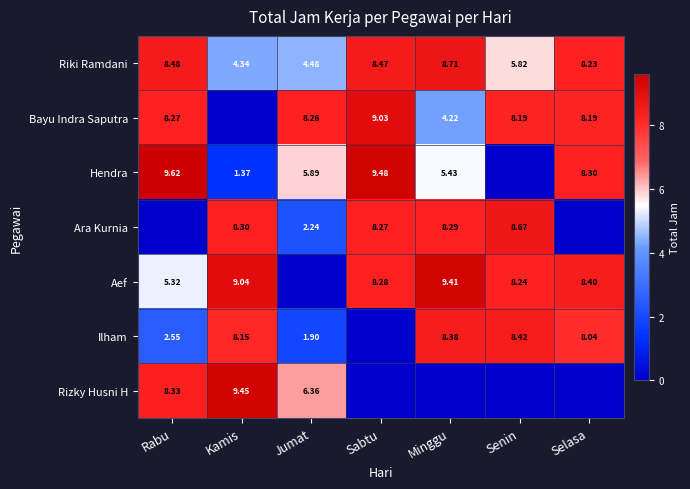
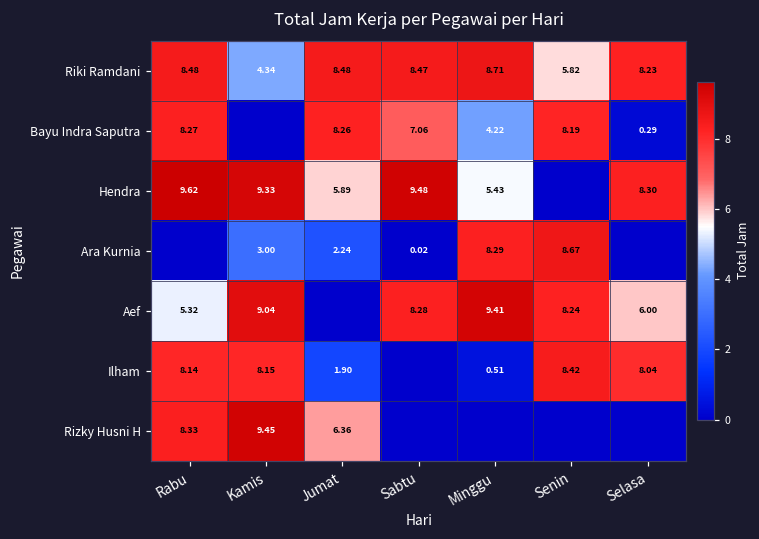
  {
    "Riki Ramdani": {
      "Rabu": 8.48,
      "Kamis": 4.34,
-     "Jumat": 4.48,
+     "Jumat": 8.48,
      "Sabtu": 8.47,
      "Minggu": 8.71,
      "Senin": 5.82,
      "Selasa": 8.23
    },
    "Bayu Indra Saputra": {
      "Rabu": 8.27,
      "Jumat": 8.26,
-     "Sabtu": 9.03,
+     "Sabtu": 7.06,
      "Minggu": 4.22,
      "Senin": 8.19,
-     "Selasa": 8.19
+     "Selasa": 0.29
    },
    "Hendra": {
      "Rabu": 9.62,
-     "Kamis": 1.37,
+     "Kamis": 9.33,
      "Jumat": 5.89,
      "Sabtu": 9.48,
      "Minggu": 5.43,
      "Selasa": 8.30
    },
    "Ara Kurnia": {
-     "Kamis": 8.30,
+     "Kamis": 3.00,
      "Jumat": 2.24,
-     "Sabtu": 8.27,
+     "Sabtu": 0.02,
      "Minggu": 8.29,
      "Senin": 8.67
    },
    "Aef": {
      "Rabu": 5.32,
      "Kamis": 9.04,
      "Sabtu": 8.28,
      "Minggu": 9.41,
      "Senin": 8.24,
-     "Selasa": 8.40
+     "Selasa": 6.00
    },
    "Ilham": {
-     "Rabu": 2.55,
+     "Rabu": 8.14,
      "Kamis": 8.15,
      "Jumat": 1.90,
-     "Minggu": 8.38,
+     "Minggu": 0.51,
      "Senin": 8.42,
      "Selasa": 8.04
    },
    "Rizky Husni H": {
      "Rabu": 8.33,
      "Kamis": 9.45,
      "Jumat": 6.36
    }
  }
